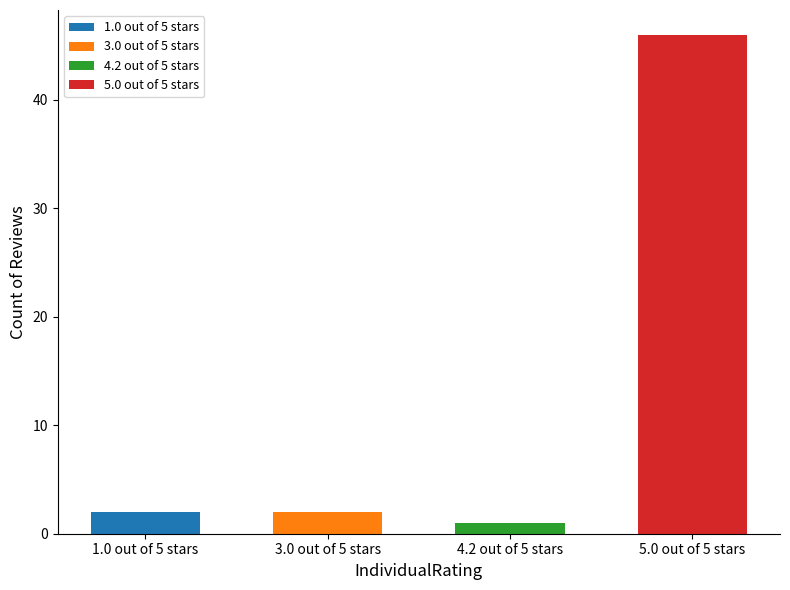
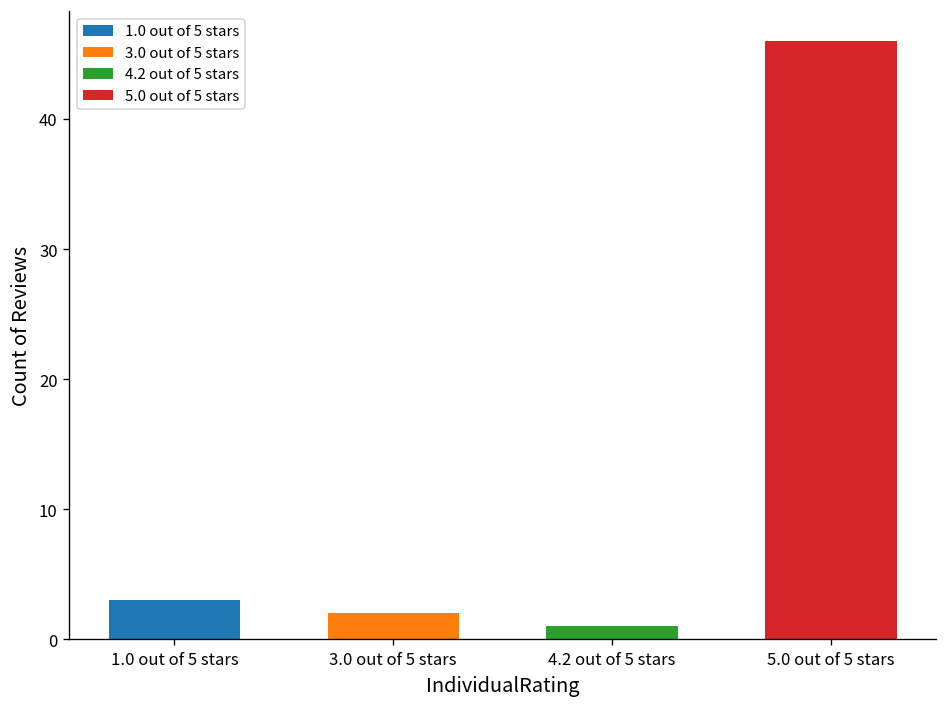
  {
-   "1.0 out of 5 stars": 2,
+   "1.0 out of 5 stars": 3,
    "3.0 out of 5 stars": 2,
    "4.2 out of 5 stars": 1,
    "5.0 out of 5 stars": 46
  }
